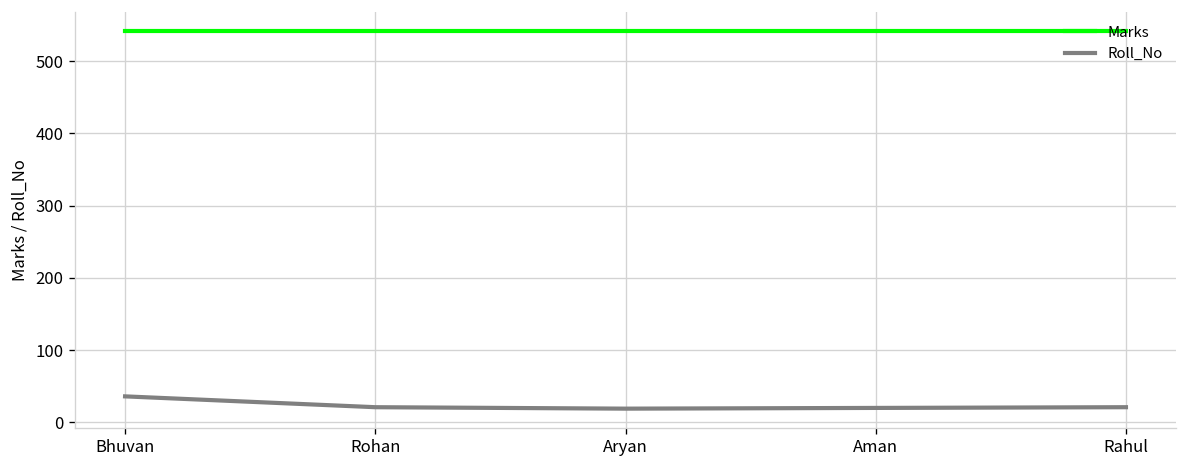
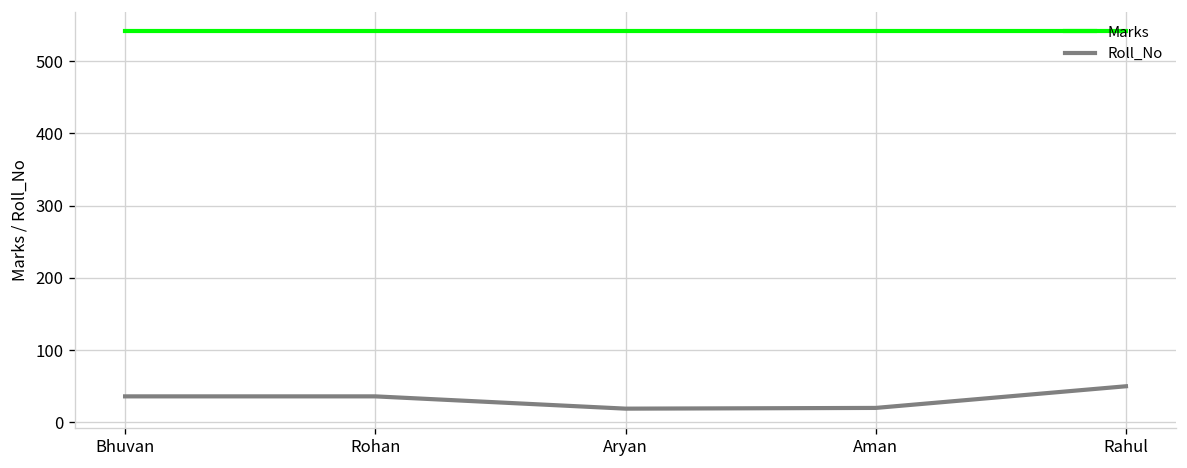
  {
    "Marks": {
      "Bhuvan": 540,
      "Rohan": 540,
      "Aryan": 540,
      "Aman": 540,
      "Rahul": 540
    },
    "Roll_No": {
      "Bhuvan": 40,
-     "Rohan": 20,
+     "Rohan": 40,
      "Aryan": 20,
      "Aman": 20,
-     "Rahul": 20
+     "Rahul": 50
    }
  }
